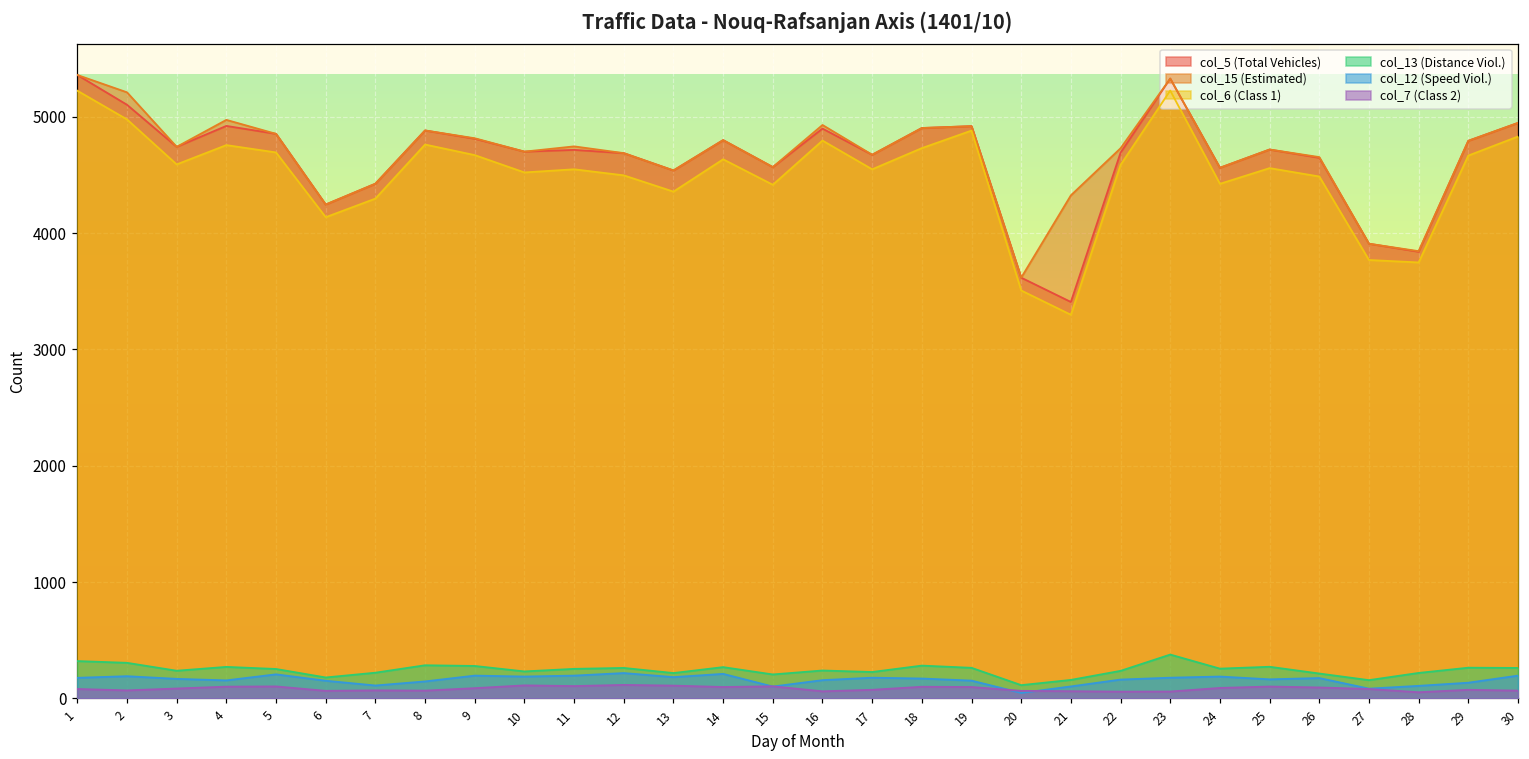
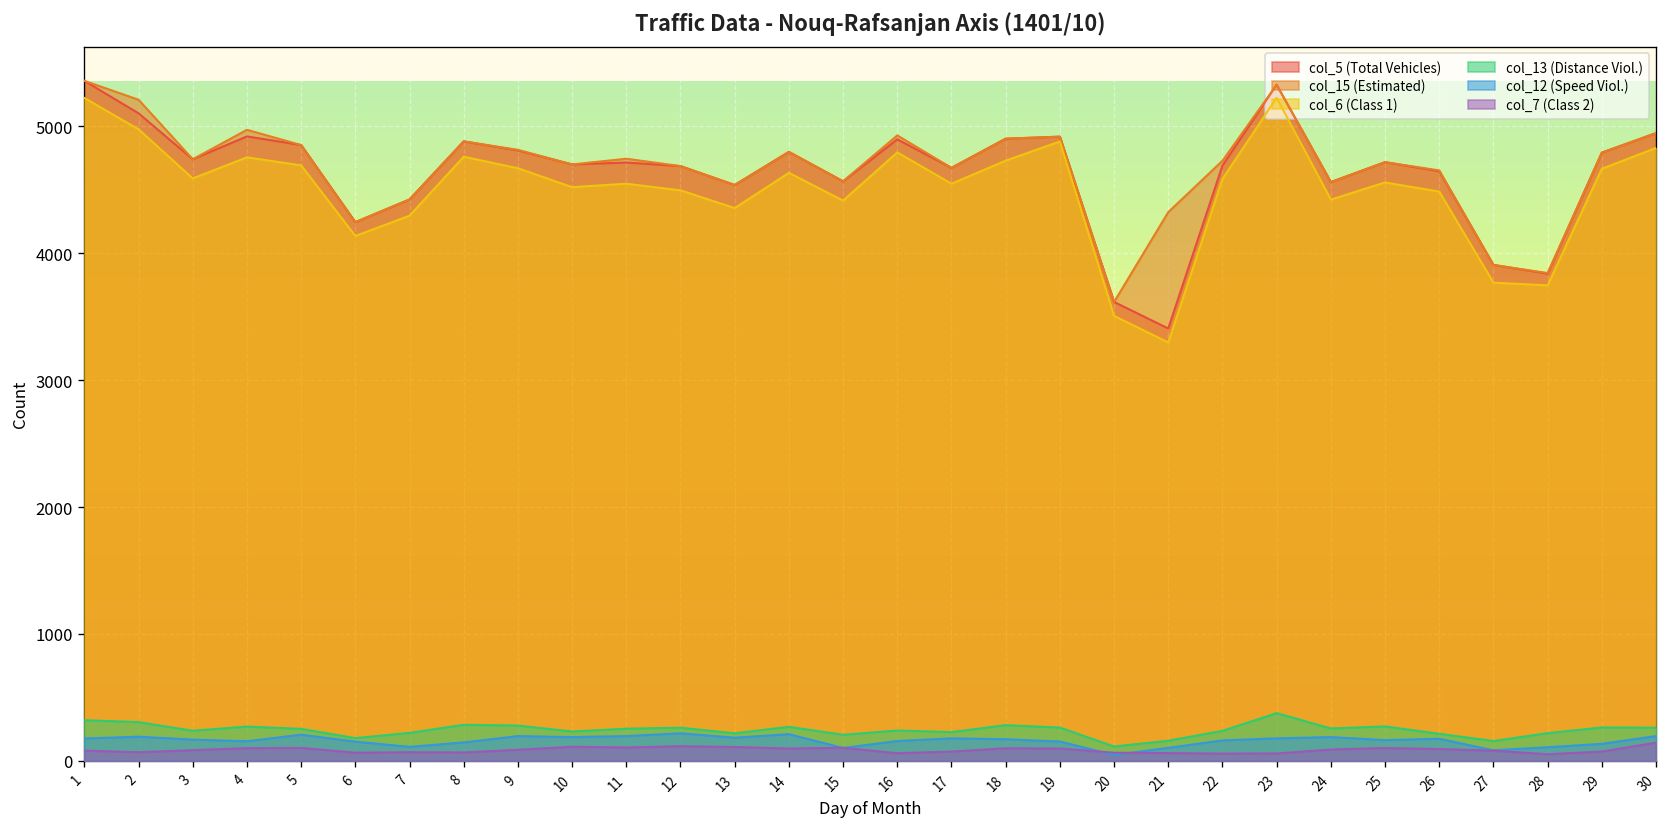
  {
    "col_6 (Class 1)": {
      "1": 5230,
      "2": 4980,
      "3": 4590,
      "4": 4760,
      "5": 4690,
      "6": 4140,
      "7": 4300,
      "8": 4760,
      "9": 4670,
      "10": 4520,
      "11": 4550,
      "12": 4500,
      "13": 4360,
      "14": 4640,
      "15": 4420,
      "16": 4800,
      "17": 4550,
      "18": 4730,
      "19": 4880,
      "20": 3510,
      "21": 3300,
      "22": 4590,
      "24": 4420,
      "25": 4560,
      "26": 4490,
      "27": 3770,
      "28": 3750,
      "29": 4670,
      "30": 4830
    },
    "col_13 (Distance Viol.)": {
      "1": 320,
      "2": 310,
      "3": 240,
      "4": 270,
      "5": 250,
      "6": 180,
      "7": 220,
      "8": 280,
      "9": 280,
      "10": 230,
      "11": 250,
      "12": 260,
      "13": 220,
      "14": 270,
      "15": 210,
      "16": 240,
      "17": 230,
      "18": 280,
      "19": 260,
      "20": 110,
      "21": 160,
      "22": 240,
      "23": 380,
      "24": 260,
      "25": 270,
      "26": 210,
      "27": 160,
      "28": 220,
      "29": 260,
      "30": 260
    },
    "col_12 (Speed Viol.)": {
      "1": 180,
      "2": 190,
      "3": 170,
      "4": 150,
      "5": 210,
      "6": 150,
      "7": 110,
      "8": 150,
      "9": 200,
      "10": 190,
      "11": 200,
      "12": 220,
      "13": 180,
      "14": 210,
      "16": 160,
      "17": 180,
      "18": 170,
      "19": 150,
      "21": 100,
      "22": 160,
      "23": 180,
      "24": 190,
      "25": 160,
      "26": 170,
      "28": 110,
      "29": 130,
      "30": 200
    },
    "col_7 (Class 2)": {
      "1": 80,
      "2": 70,
      "3": 80,
      "4": 100,
      "5": 100,
      "6": 60,
      "7": 70,
      "8": 70,
      "9": 90,
      "10": 110,
      "11": 110,
      "12": 120,
      "13": 110,
      "14": 100,
      "16": 60,
      "17": 70,
      "18": 100,
      "19": 100,
      "21": 60,
      "22": 60,
      "23": 60,
      "24": 90,
      "25": 100,
      "26": 90,
      "28": 50,
      "29": 70,
-     "30": 70
+     "30": 140
    }
  }
